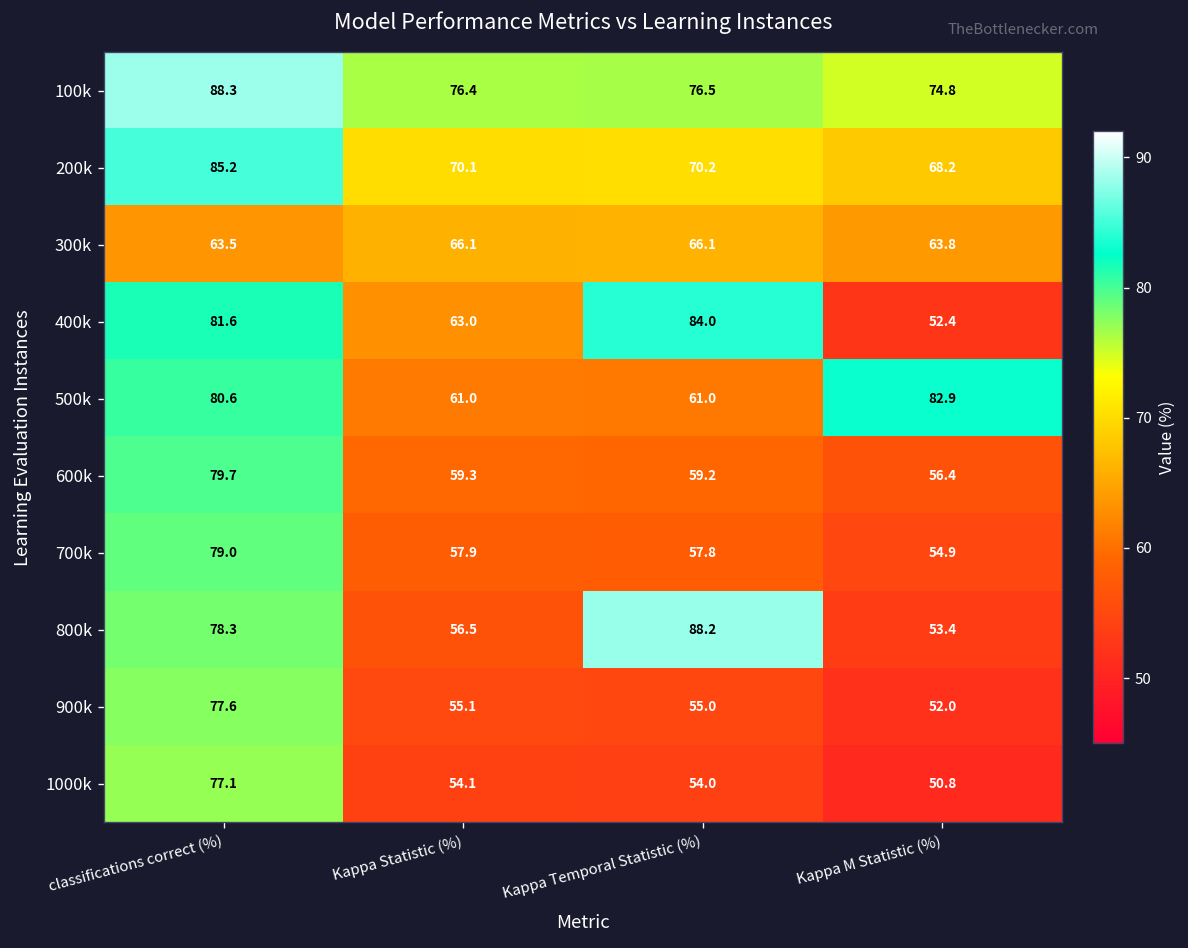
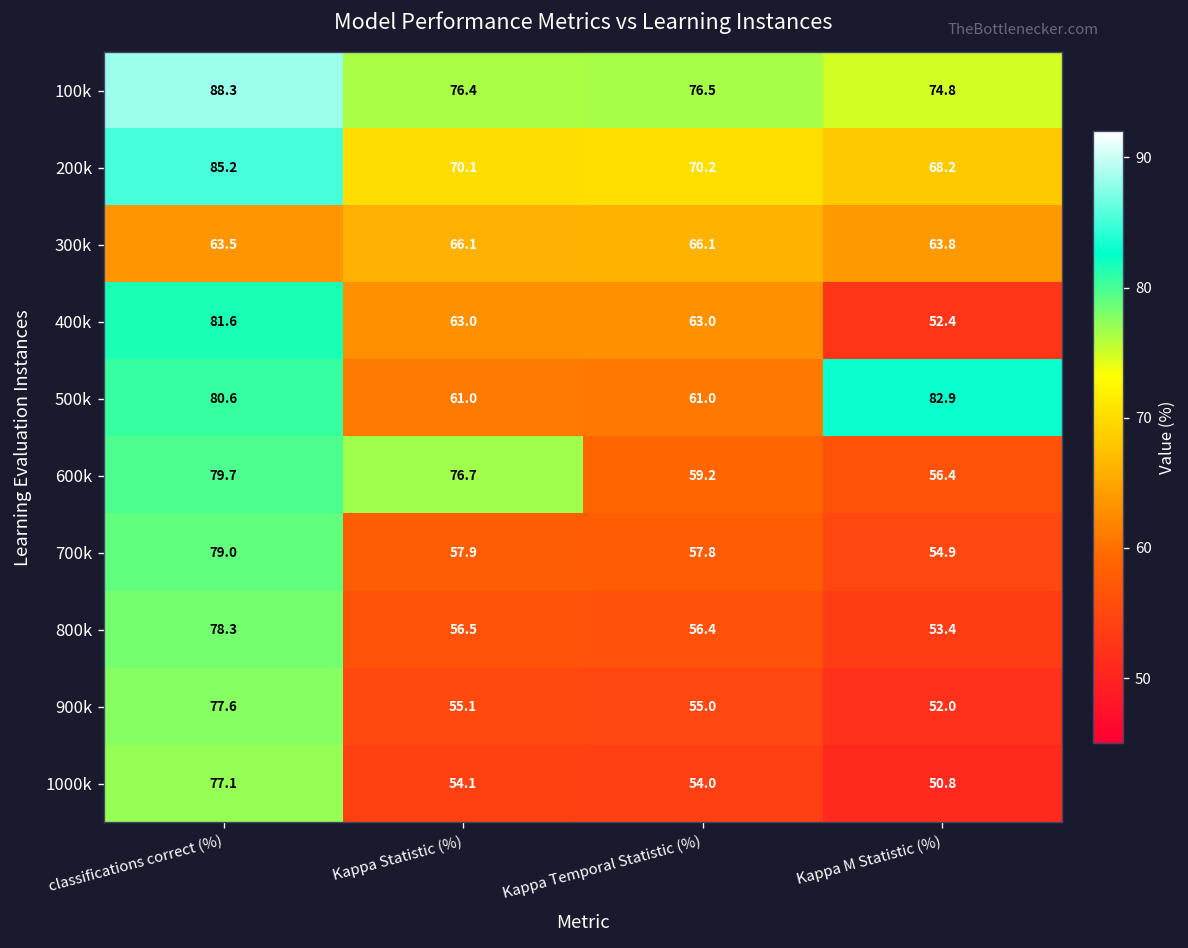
  {
    "100k": {
      "classifications correct (%)": 88.3,
      "Kappa Statistic (%)": 76.4,
      "Kappa Temporal Statistic (%)": 76.5,
      "Kappa M Statistic (%)": 74.8
    },
    "200k": {
      "classifications correct (%)": 85.2,
      "Kappa Statistic (%)": 70.1,
      "Kappa Temporal Statistic (%)": 70.2,
      "Kappa M Statistic (%)": 68.2
    },
    "300k": {
      "classifications correct (%)": 63.5,
      "Kappa Statistic (%)": 66.1,
      "Kappa Temporal Statistic (%)": 66.1,
      "Kappa M Statistic (%)": 63.8
    },
    "400k": {
      "classifications correct (%)": 81.6,
      "Kappa Statistic (%)": 63.0,
-     "Kappa Temporal Statistic (%)": 84.0,
+     "Kappa Temporal Statistic (%)": 63.0,
      "Kappa M Statistic (%)": 52.4
    },
    "500k": {
      "classifications correct (%)": 80.6,
      "Kappa Statistic (%)": 61.0,
      "Kappa Temporal Statistic (%)": 61.0,
      "Kappa M Statistic (%)": 82.9
    },
    "600k": {
      "classifications correct (%)": 79.7,
-     "Kappa Statistic (%)": 59.3,
+     "Kappa Statistic (%)": 76.7,
      "Kappa Temporal Statistic (%)": 59.2,
      "Kappa M Statistic (%)": 56.4
    },
    "700k": {
      "classifications correct (%)": 79.0,
      "Kappa Statistic (%)": 57.9,
      "Kappa Temporal Statistic (%)": 57.8,
      "Kappa M Statistic (%)": 54.9
    },
    "800k": {
      "classifications correct (%)": 78.3,
      "Kappa Statistic (%)": 56.5,
-     "Kappa Temporal Statistic (%)": 88.2,
+     "Kappa Temporal Statistic (%)": 56.4,
      "Kappa M Statistic (%)": 53.4
    },
    "900k": {
      "classifications correct (%)": 77.6,
      "Kappa Statistic (%)": 55.1,
      "Kappa Temporal Statistic (%)": 55.0,
      "Kappa M Statistic (%)": 52.0
    },
    "1000k": {
      "classifications correct (%)": 77.1,
      "Kappa Statistic (%)": 54.1,
      "Kappa Temporal Statistic (%)": 54.0,
      "Kappa M Statistic (%)": 50.8
    }
  }
